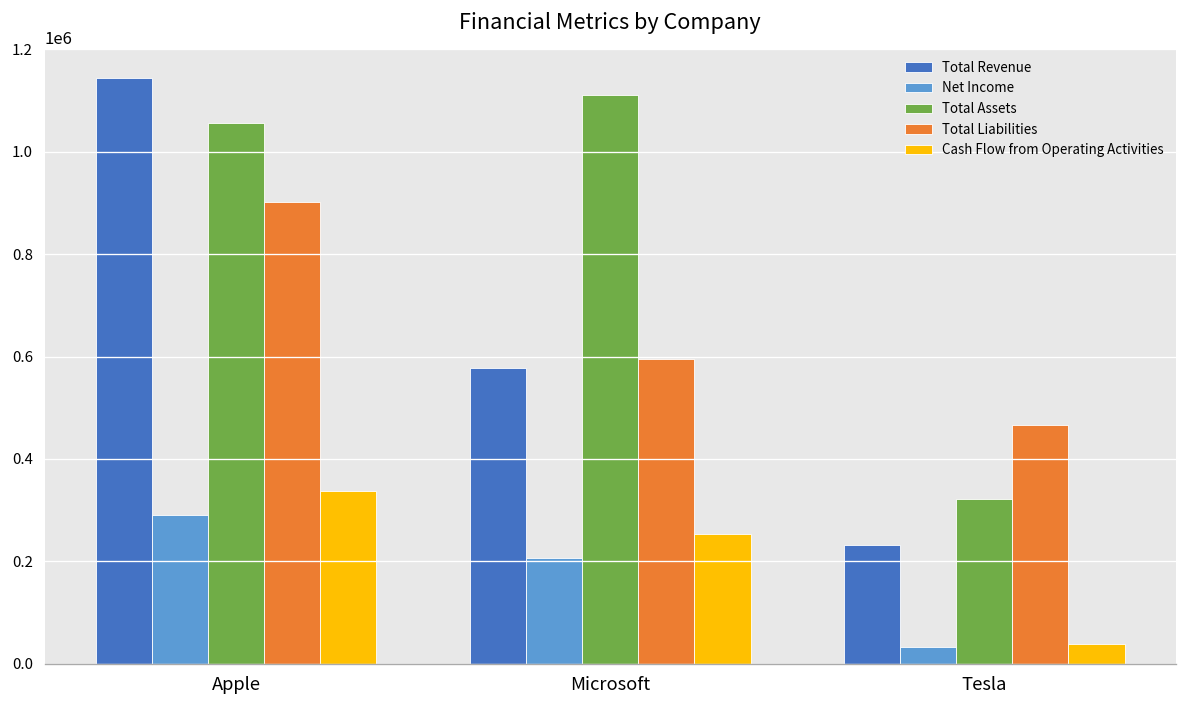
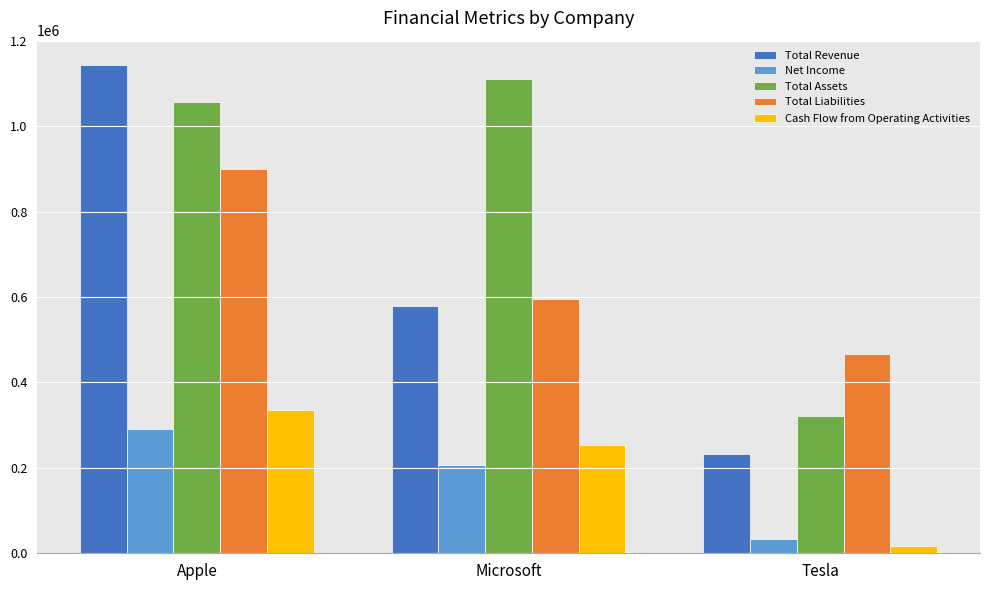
  {
    "Total Assets": {
      "Apple": 1060000,
      "Microsoft": 1110000,
      "Tesla": 320000
    },
    "Total Liabilities": {
      "Apple": 900000,
      "Microsoft": 600000,
      "Tesla": 470000
    },
    "Cash Flow from Operating Activities": {
      "Apple": 340000,
      "Microsoft": 250000,
-     "Tesla": 40000
+     "Tesla": 20000
    }
  }
